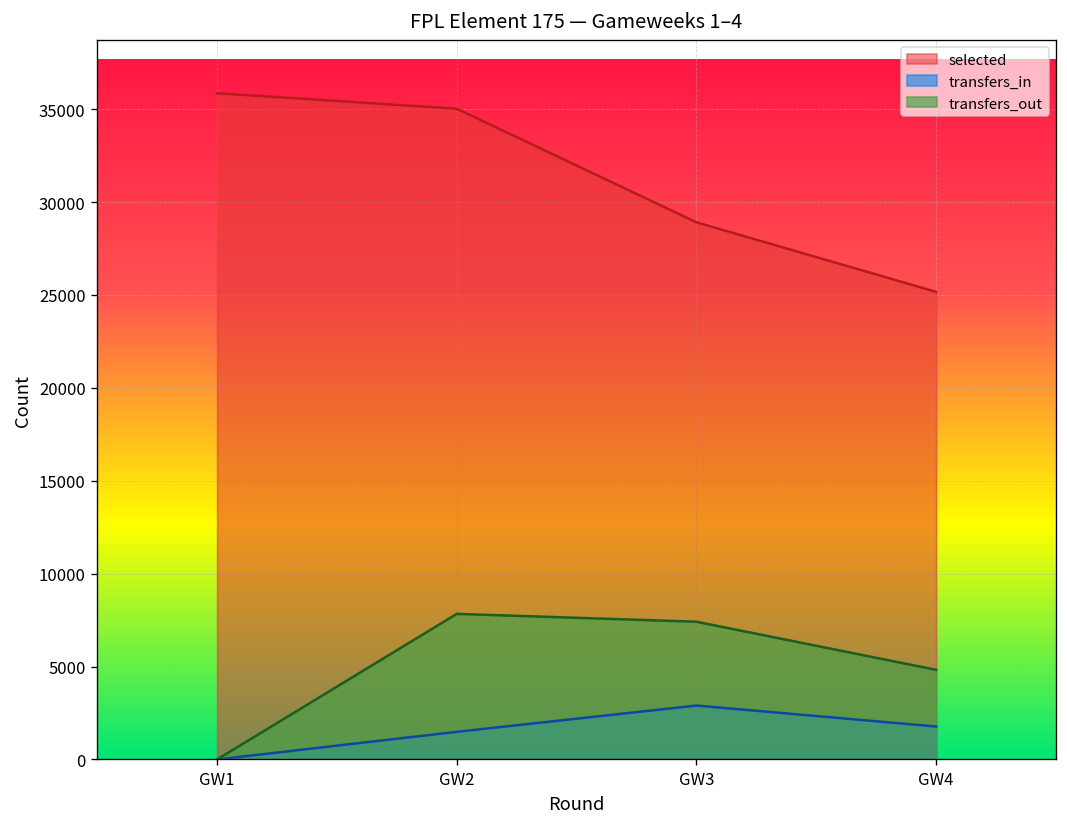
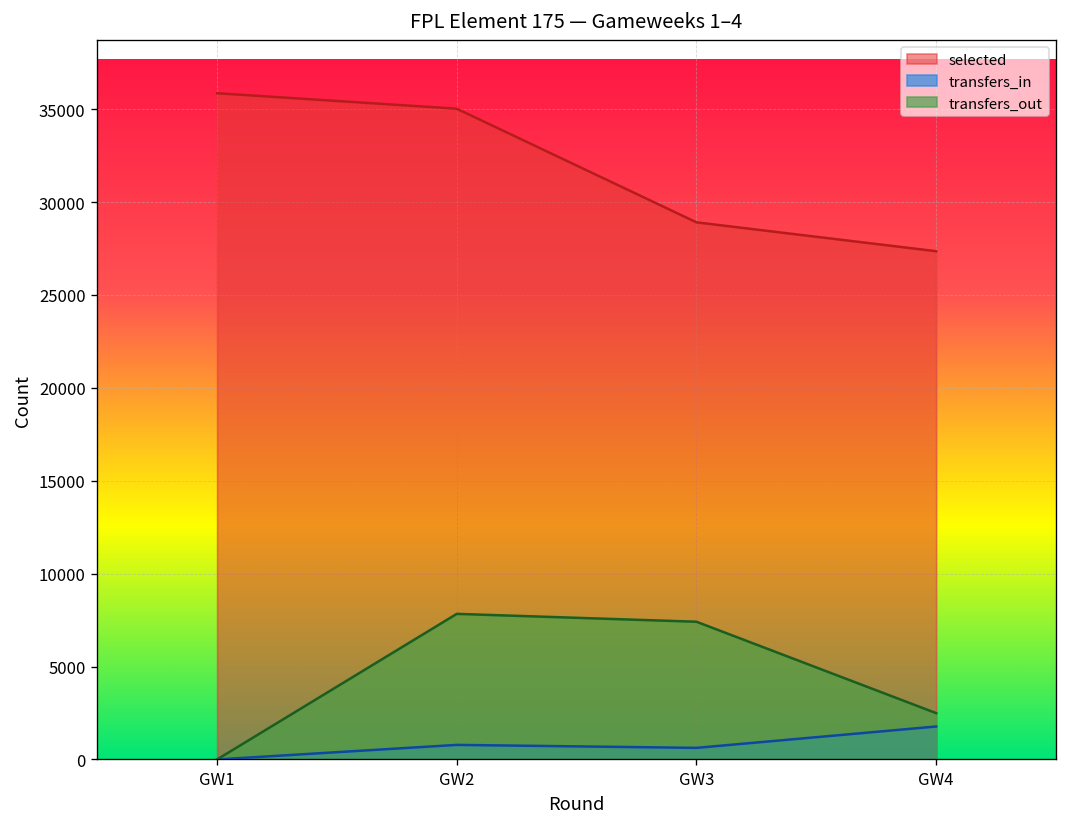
  {
    "selected": {
      "GW1": 35900,
      "GW2": 35000,
      "GW3": 28900,
-     "GW4": 25200
+     "GW4": 27400
    },
    "transfers_in": {
-     "GW2": 1500,
-     "GW3": 2900,
+     "GW2": 800,
+     "GW3": 600,
      "GW4": 1800
    },
    "transfers_out": {
      "GW2": 7800,
      "GW3": 7400,
-     "GW4": 4800
+     "GW4": 2500
    }
  }
